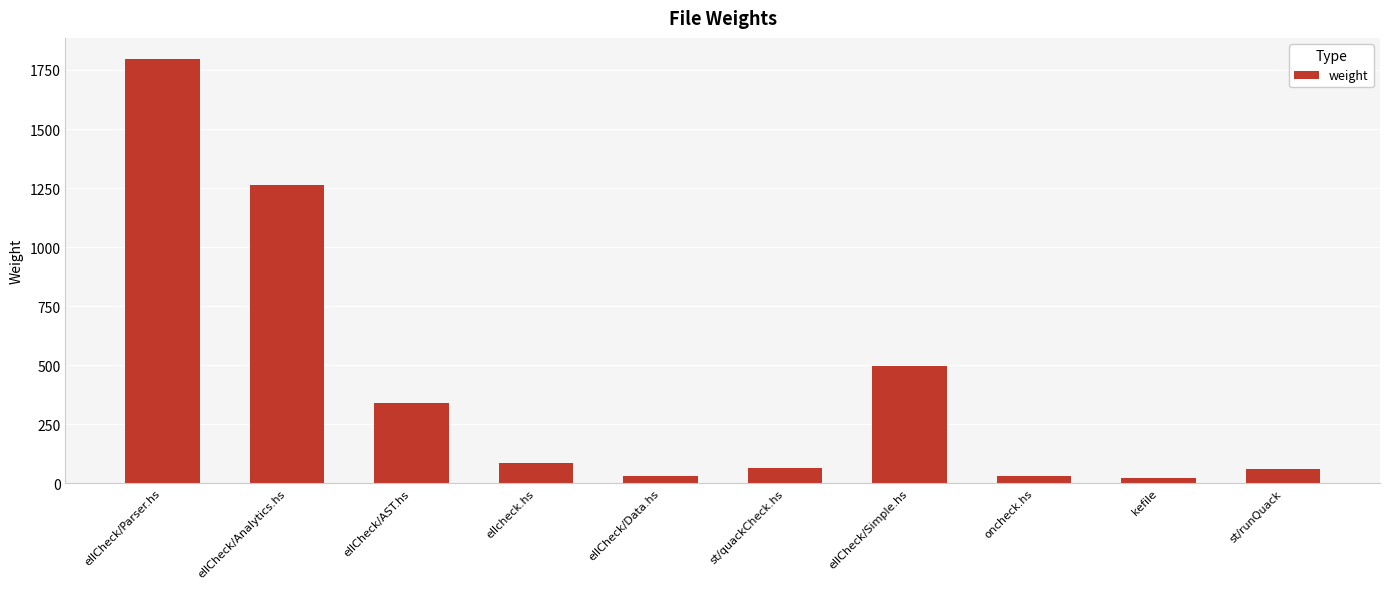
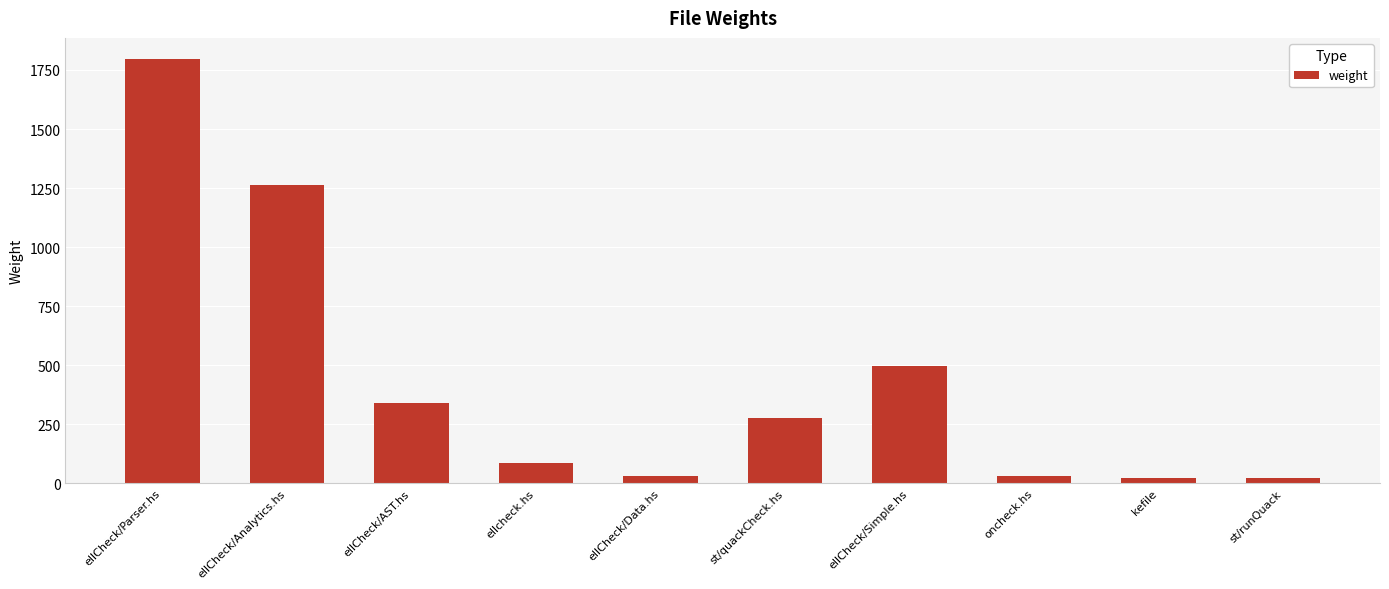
  {
    "ellCheck/Parser.hs": 1800,
    "ellCheck/Analytics.hs": 1270,
    "ellCheck/AST.hs": 340,
    "ellcheck.hs": 90,
    "ellCheck/Data.hs": 30,
-   "st/quackCheck.hs": 70,
+   "st/quackCheck.hs": 280,
    "ellCheck/Simple.hs": 500,
    "oncheck.hs": 30,
    "kefile": 20,
-   "st/runQuack": 60
+   "st/runQuack": 20
  }
